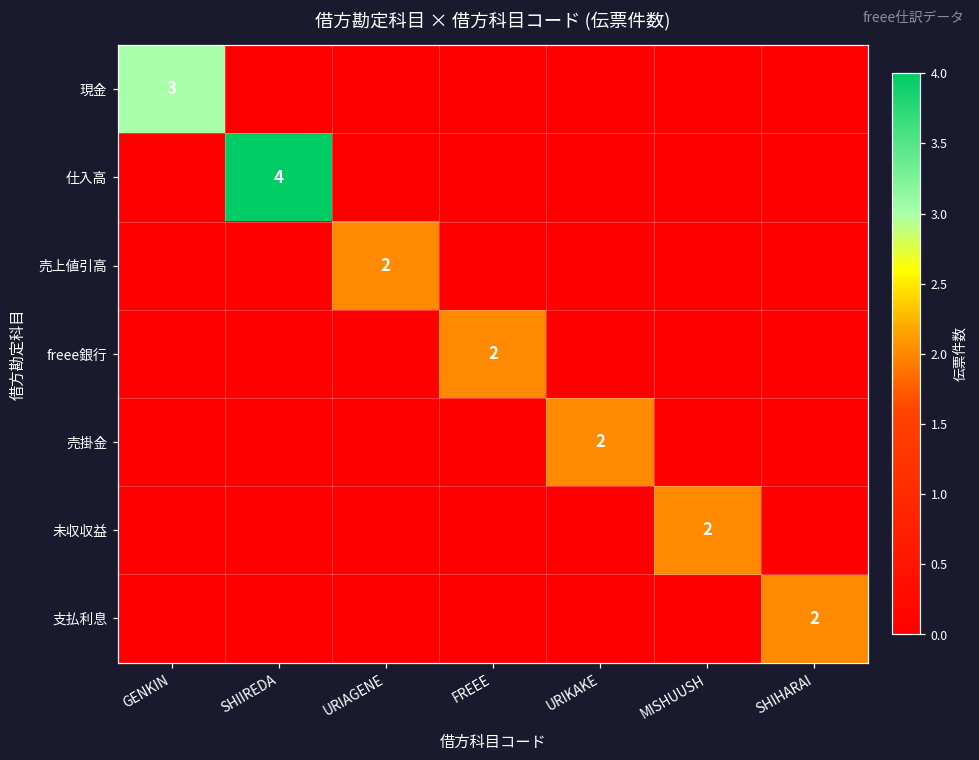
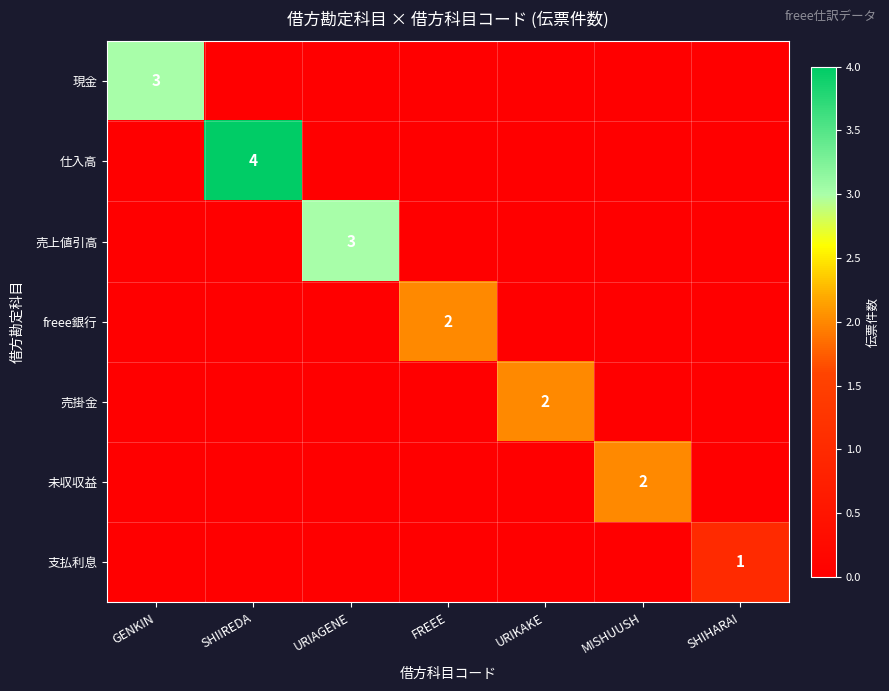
  {
    "現金": {
      "GENKIN": 3
    },
    "仕入高": {
      "SHIIREDA": 4
    },
    "売上値引高": {
-     "URIAGENE": 2
+     "URIAGENE": 3
    },
    "freee銀行": {
      "FREEE": 2
    },
    "売掛金": {
      "URIKAKE": 2
    },
    "未収収益": {
      "MISHUUSH": 2
    },
    "支払利息": {
-     "SHIHARAI": 2
+     "SHIHARAI": 1
    }
  }
